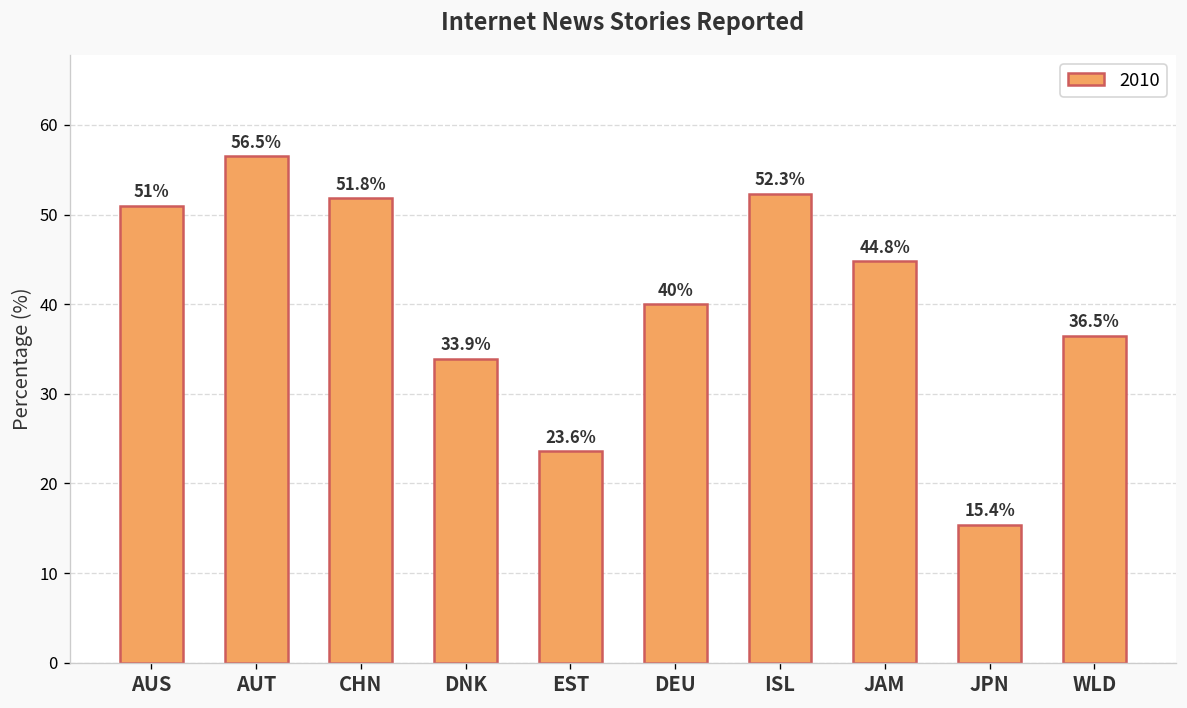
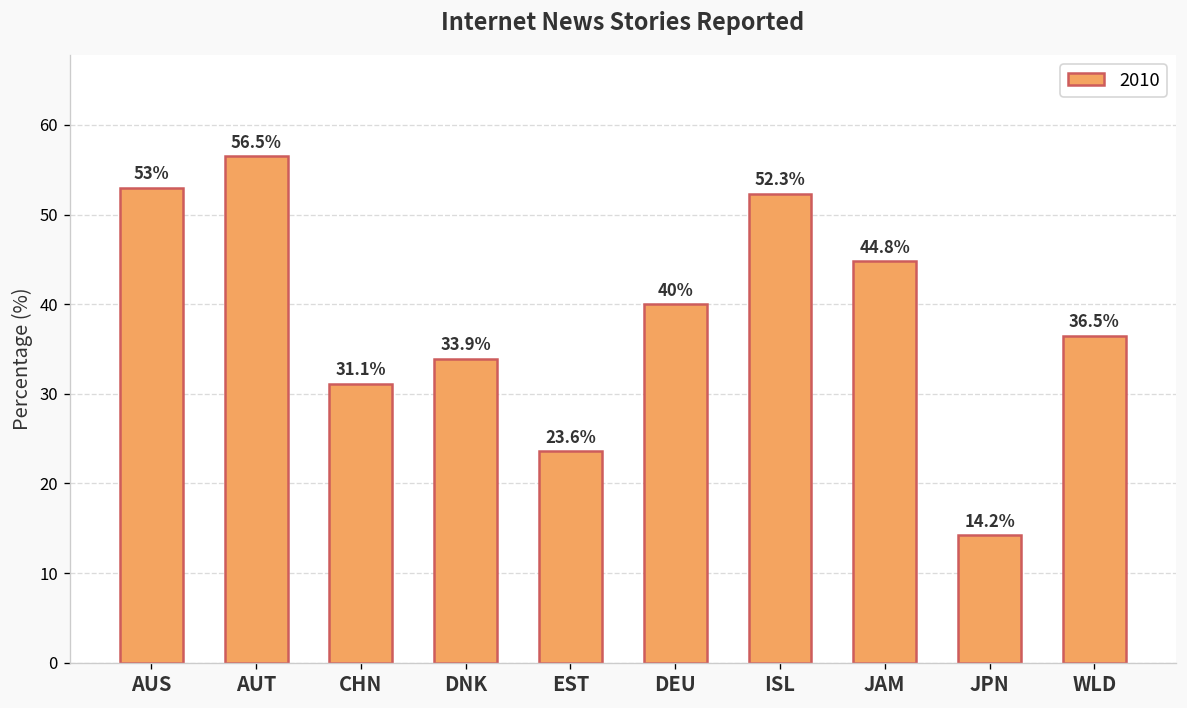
  {
-   "AUS": "51%",
+   "AUS": "53%",
    "AUT": "56.5%",
-   "CHN": "51.8%",
+   "CHN": "31.1%",
    "DNK": "33.9%",
    "EST": "23.6%",
    "DEU": "40%",
    "ISL": "52.3%",
    "JAM": "44.8%",
-   "JPN": "15.4%",
+   "JPN": "14.2%",
    "WLD": "36.5%"
  }
